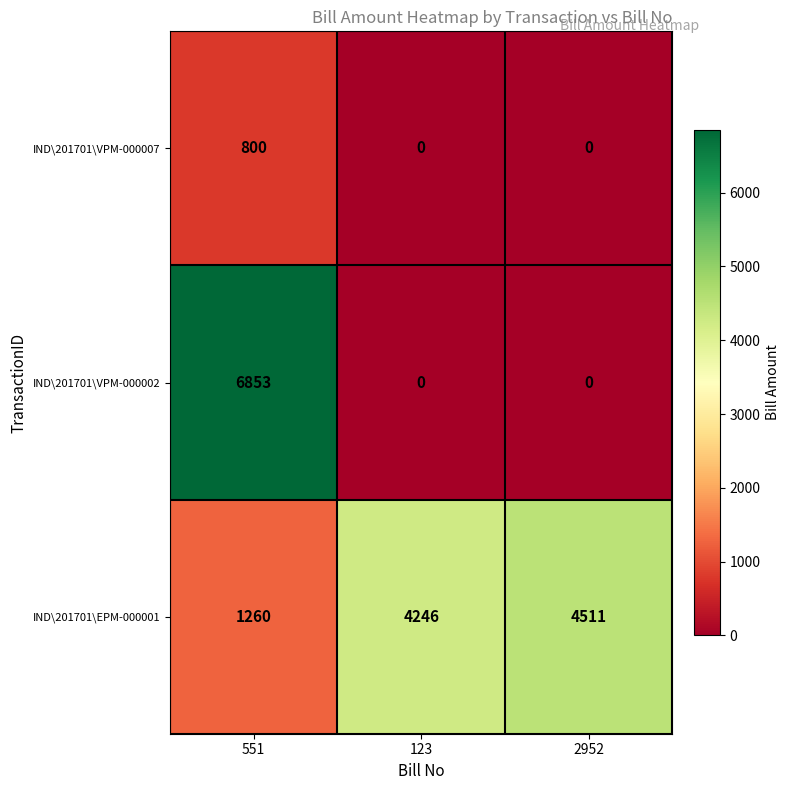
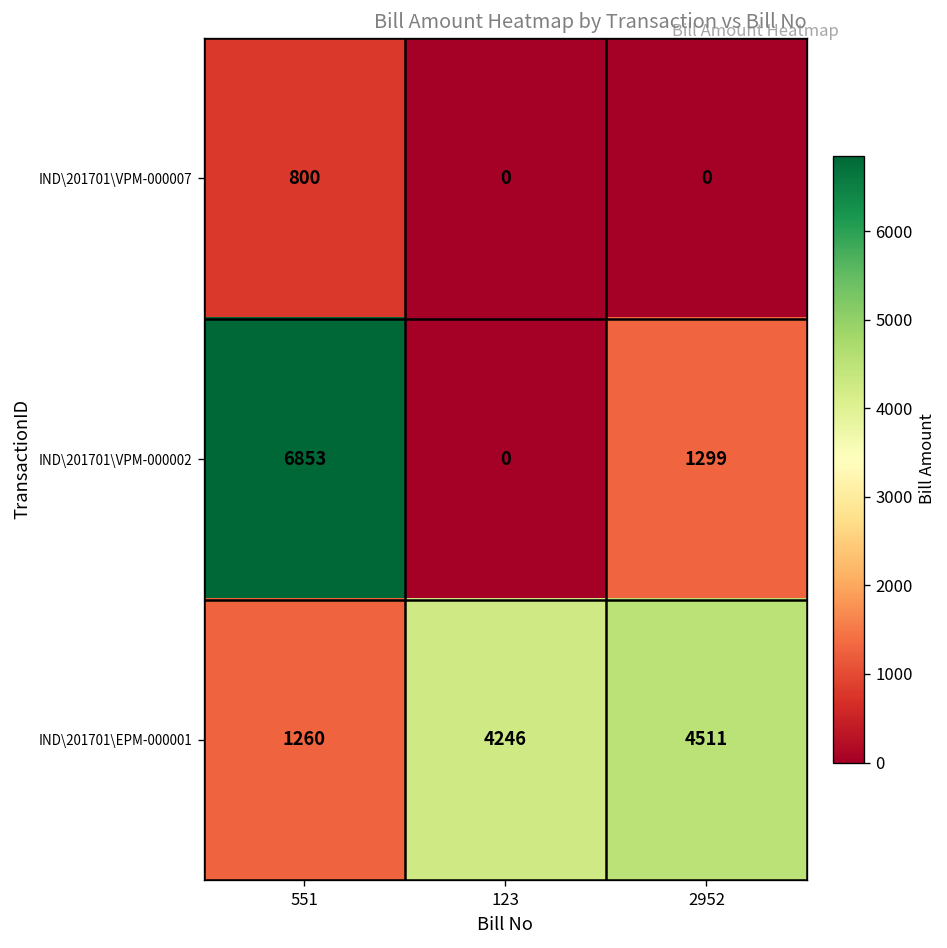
  {
    "IND\\201701\\VPM-000007": {
      "551": 800,
      "123": 0,
      "2952": 0
    },
    "IND\\201701\\VPM-000002": {
      "551": 6853,
      "123": 0,
-     "2952": 0
+     "2952": 1299
    },
    "IND\\201701\\EPM-000001": {
      "551": 1260,
      "123": 4246,
      "2952": 4511
    }
  }
